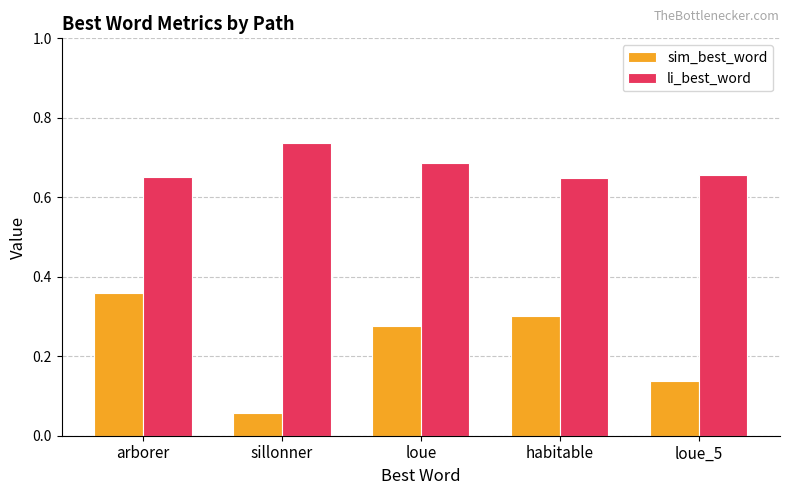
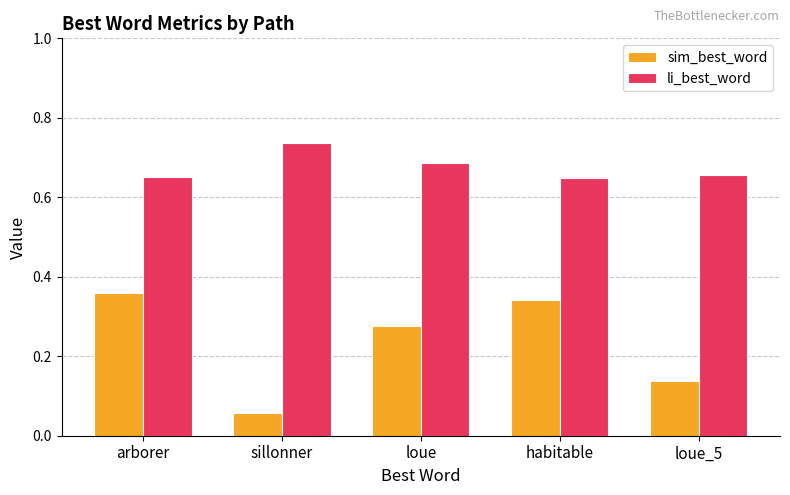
  {
    "sim_best_word": {
      "arborer": 0.36,
      "sillonner": 0.06,
      "loue": 0.28,
-     "habitable": 0.30,
+     "habitable": 0.34,
      "loue_5": 0.14
    },
    "li_best_word": {
      "arborer": 0.65,
      "sillonner": 0.74,
      "loue": 0.69,
      "habitable": 0.65,
      "loue_5": 0.66
    }
  }
